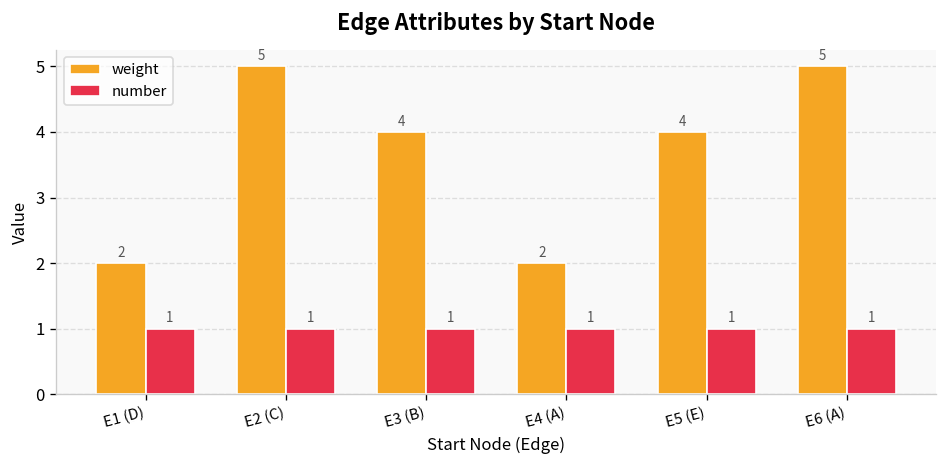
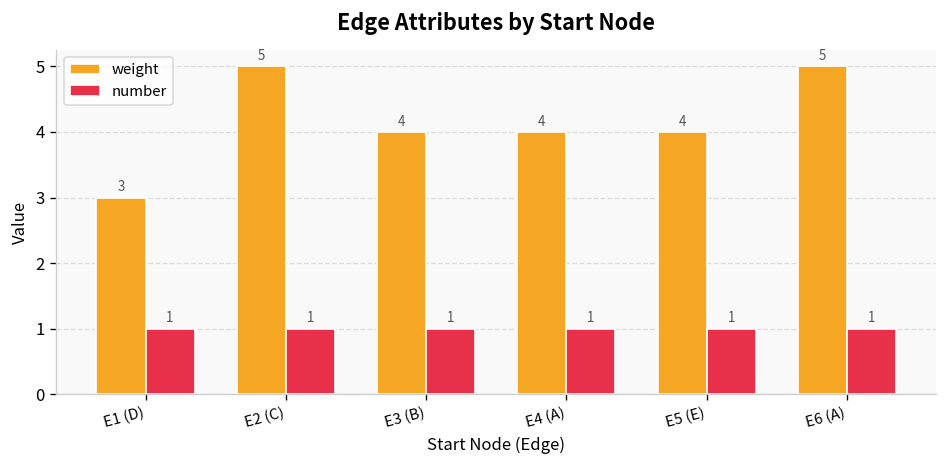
  {
    "weight": {
-     "E1 (D)": 2,
+     "E1 (D)": 3,
      "E2 (C)": 5,
      "E3 (B)": 4,
-     "E4 (A)": 2,
+     "E4 (A)": 4,
      "E5 (E)": 4,
      "E6 (A)": 5
    },
    "number": {
      "E1 (D)": 1,
      "E2 (C)": 1,
      "E3 (B)": 1,
      "E4 (A)": 1,
      "E5 (E)": 1,
      "E6 (A)": 1
    }
  }
